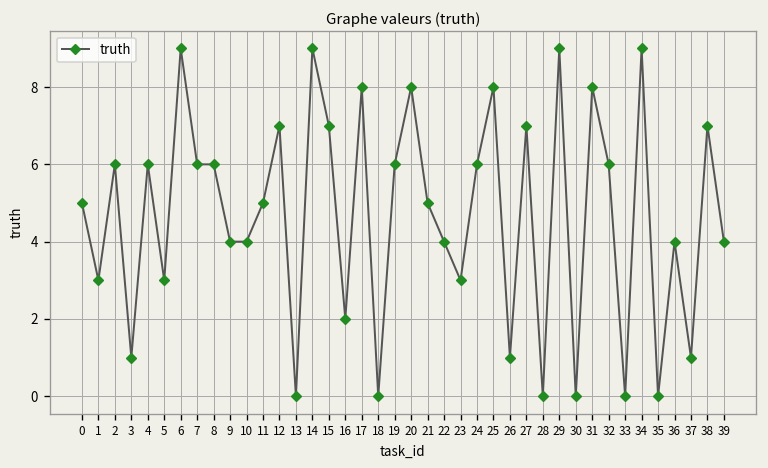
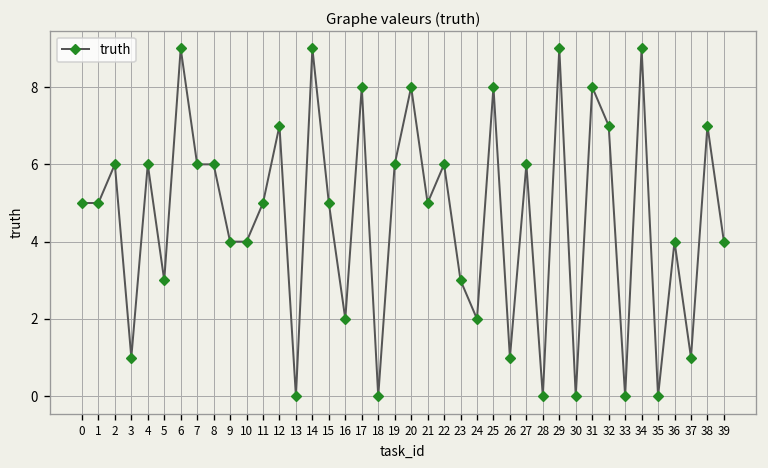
  {
    "0": 5,
-   "1": 3,
+   "1": 5,
    "2": 6,
    "3": 1,
    "4": 6,
    "5": 3,
    "6": 9,
    "7": 6,
    "8": 6,
    "9": 4,
    "10": 4,
    "11": 5,
    "12": 7,
    "13": 0,
    "14": 9,
-   "15": 7,
+   "15": 5,
    "16": 2,
    "17": 8,
    "18": 0,
    "19": 6,
    "20": 8,
    "21": 5,
-   "22": 4,
+   "22": 6,
    "23": 3,
-   "24": 6,
+   "24": 2,
    "25": 8,
    "26": 1,
-   "27": 7,
+   "27": 6,
    "28": 0,
    "29": 9,
    "30": 0,
    "31": 8,
-   "32": 6,
+   "32": 7,
    "33": 0,
    "34": 9,
    "35": 0,
    "36": 4,
    "37": 1,
    "38": 7,
    "39": 4
  }
